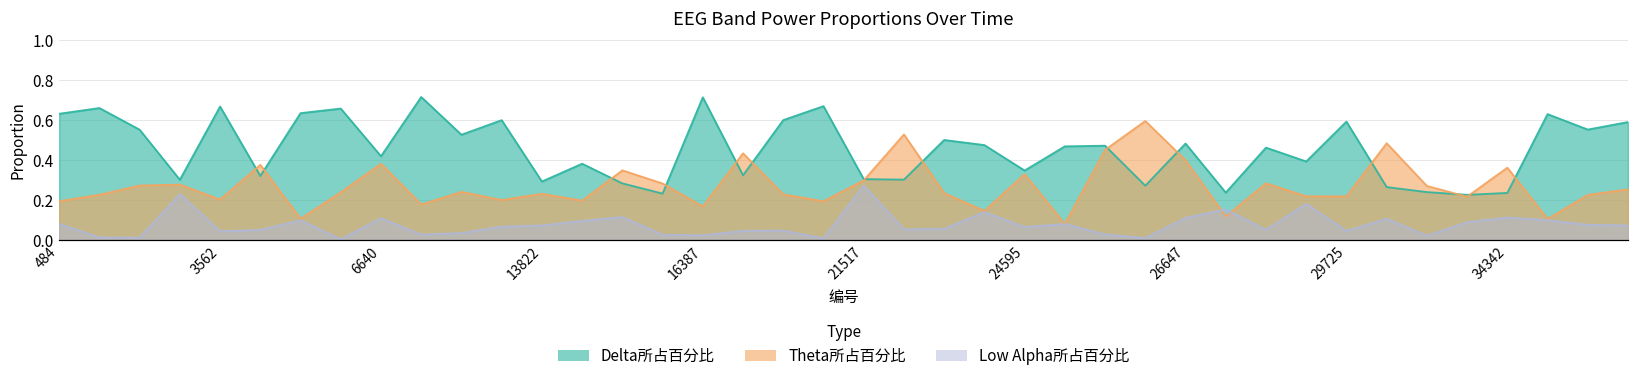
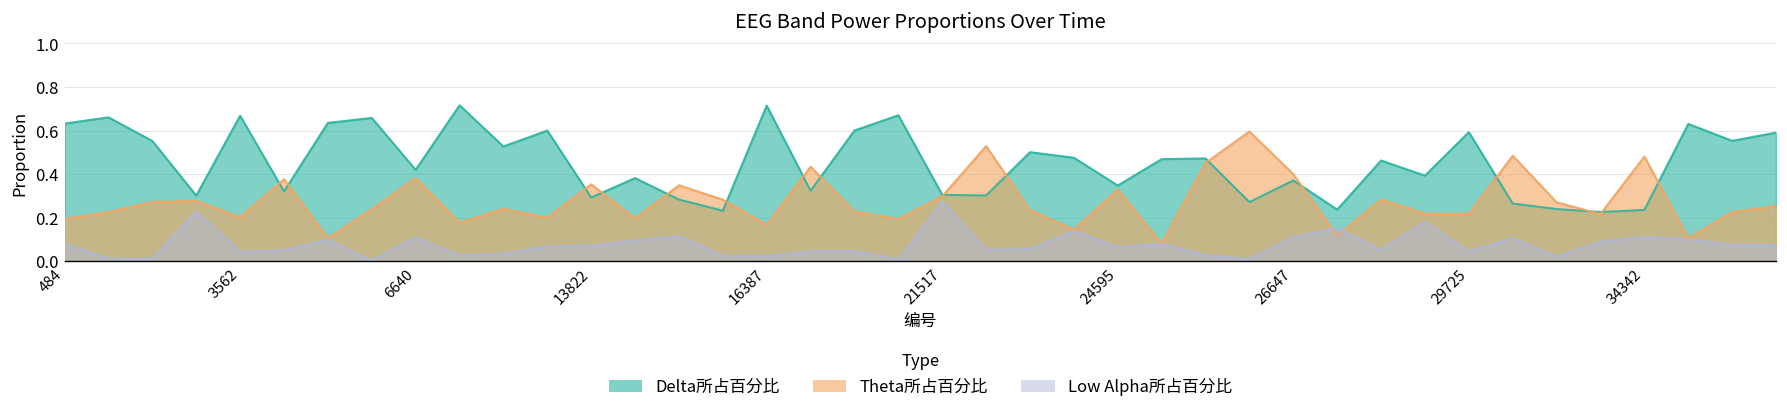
  {
    "Delta所占百分比": {
      "484": 0.63,
      "3562": 0.67,
      "6640": 0.42,
      "13822": 0.29,
      "16387": 0.71,
      "24595": 0.35,
-     "26647": 0.48,
+     "26647": 0.37,
      "29725": 0.59,
      "34342": 0.24
    },
    "Theta所占百分比": {
      "484": 0.19,
      "3562": 0.20,
      "6640": 0.38,
-     "13822": 0.23,
+     "13822": 0.35,
      "16387": 0.17,
      "24595": 0.33,
      "26647": 0.40,
      "29725": 0.22,
-     "34342": 0.36
+     "34342": 0.48
    },
    "Low Alpha所占百分比": {
      "484": 0.08,
      "3562": 0.04,
      "6640": 0.11,
      "13822": 0.07,
      "16387": 0.02,
      "21517": 0.27,
      "24595": 0.06,
      "26647": 0.11,
      "29725": 0.04,
      "34342": 0.11
    }
  }
